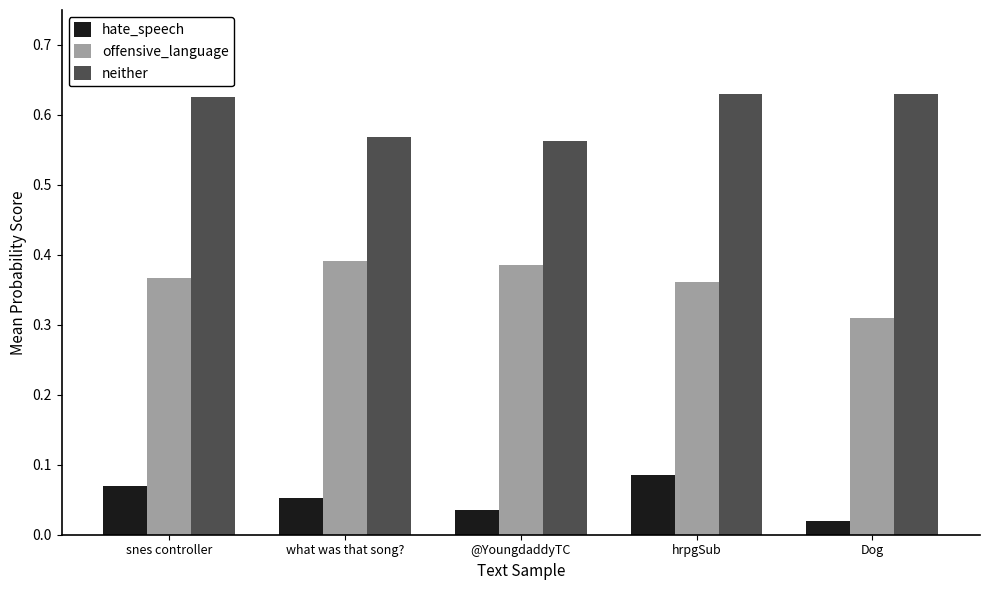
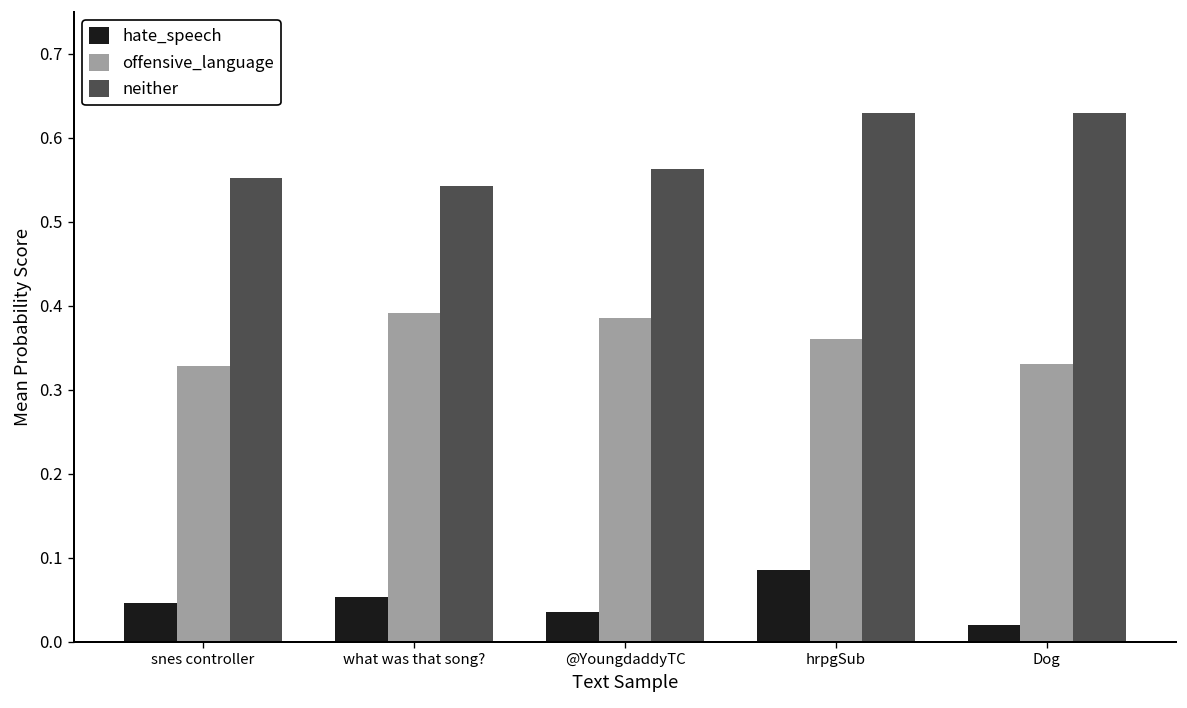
  {
    "hate_speech": {
-     "snes controller": 0.07,
+     "snes controller": 0.05,
      "what was that song?": 0.05,
      "@YoungdaddyTC": 0.03,
      "hrpgSub": 0.09,
      "Dog": 0.02
    },
    "offensive_language": {
-     "snes controller": 0.37,
+     "snes controller": 0.33,
      "what was that song?": 0.39,
      "@YoungdaddyTC": 0.39,
      "hrpgSub": 0.36,
-     "Dog": 0.31
+     "Dog": 0.33
    },
    "neither": {
-     "snes controller": 0.63,
-     "what was that song?": 0.57,
+     "snes controller": 0.55,
+     "what was that song?": 0.54,
      "@YoungdaddyTC": 0.56,
      "hrpgSub": 0.63,
      "Dog": 0.63
    }
  }
